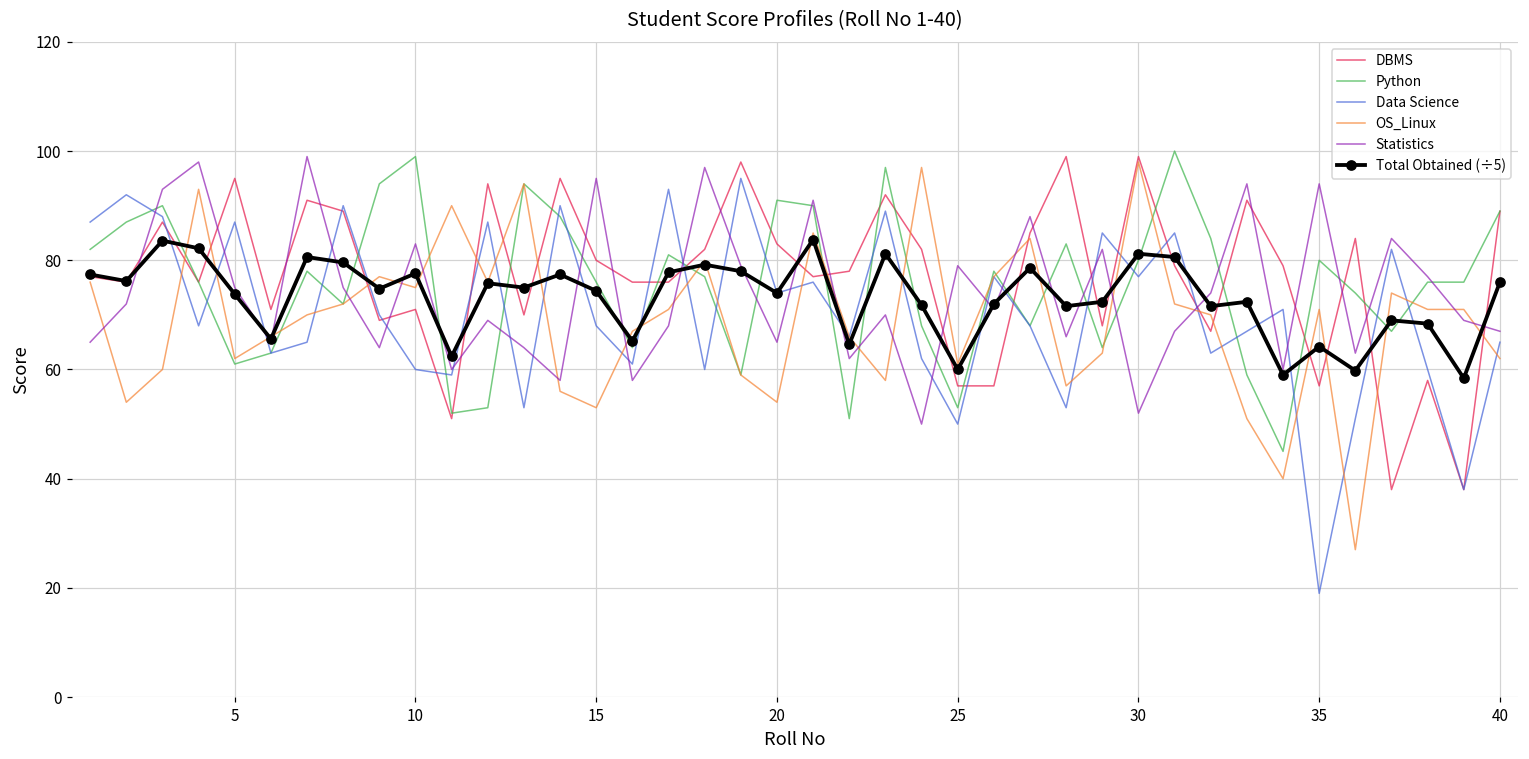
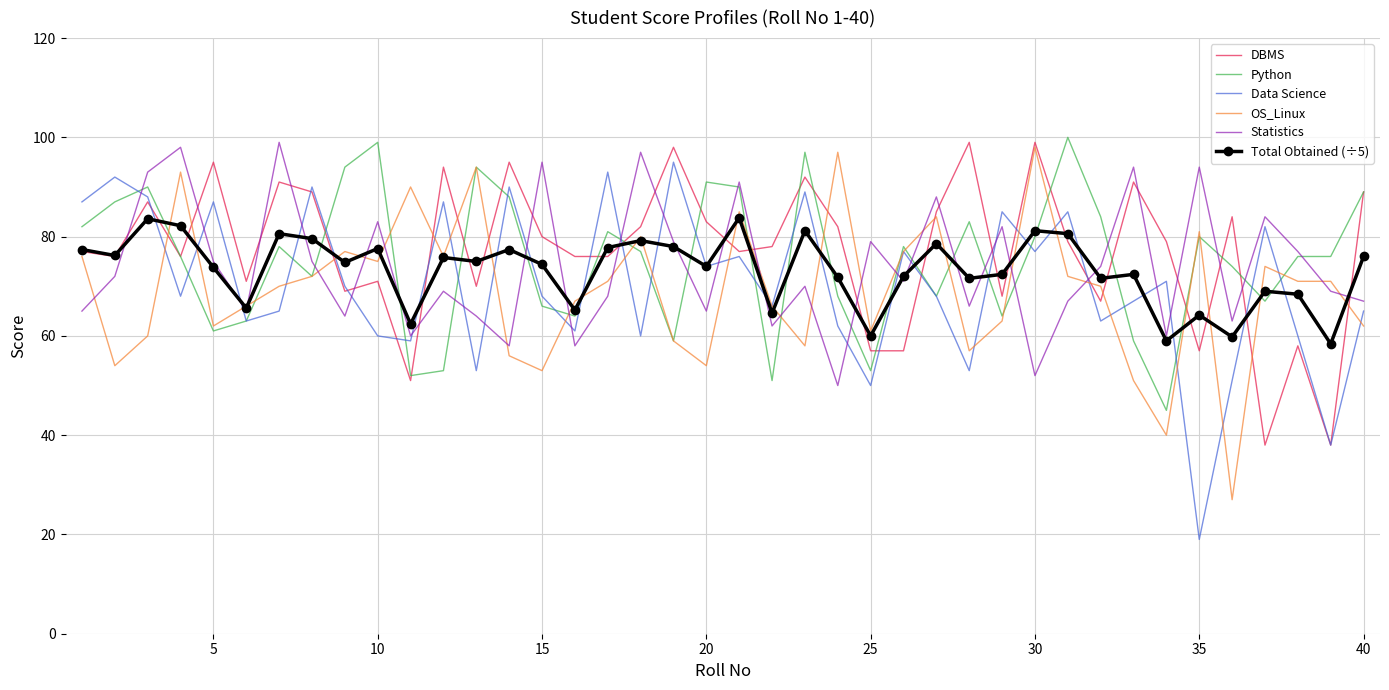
  {
    "DBMS": {
      "5": 95,
      "10": 71,
      "15": 80,
      "20": 83,
      "25": 57,
      "30": 99,
      "35": 57
    },
    "Python": {
      "5": 61,
      "10": 99,
-     "15": 76,
+     "15": 66,
      "20": 91,
      "25": 53,
      "30": 80,
      "35": 80
    },
    "Data Science": {
      "5": 87,
      "10": 60,
      "15": 68,
      "25": 50,
      "30": 77,
      "35": 19,
      "40": 65
    },
    "OS_Linux": {
      "5": 62,
      "10": 75,
      "15": 53,
      "20": 54,
      "25": 61,
      "30": 98,
-     "35": 71,
+     "35": 81,
      "40": 62
    },
    "Statistics": {
      "5": 75,
      "10": 83,
      "15": 95,
      "20": 65,
      "25": 79,
      "30": 52,
      "35": 94,
      "40": 67
    },
    "Total Obtained (÷5)": {
      "5": 74,
      "10": 78,
      "15": 74,
      "25": 60,
      "30": 81,
      "35": 64,
      "40": 76
    }
  }
